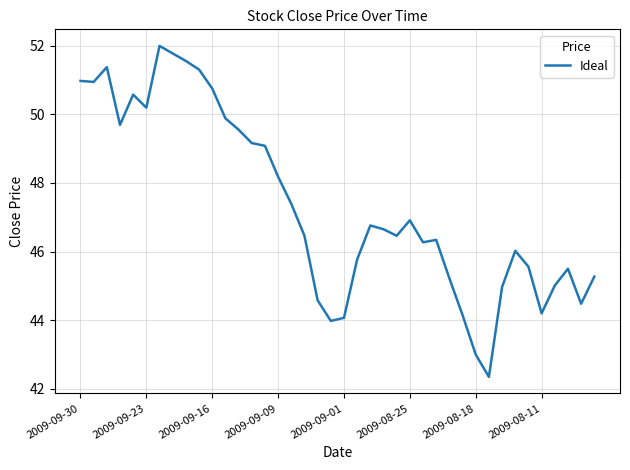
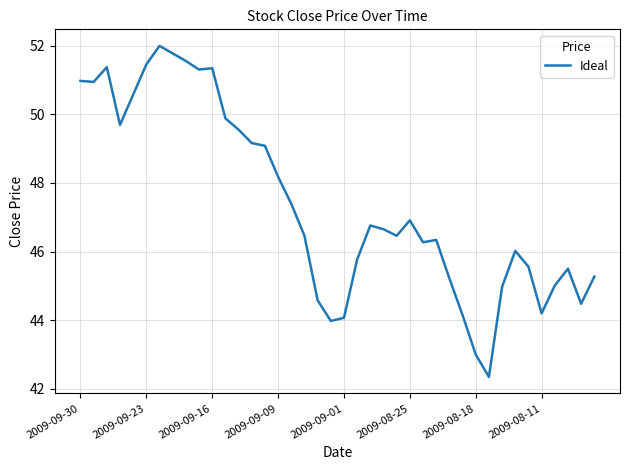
  {
    "2009-09-30": 51.0,
-   "2009-09-23": 50.2,
-   "2009-09-16": 50.8,
+   "2009-09-23": 51.5,
+   "2009-09-16": 51.3,
    "2009-09-09": 48.2,
    "2009-09-01": 44.1,
    "2009-08-25": 46.9,
    "2009-08-18": 43.0,
    "2009-08-11": 44.2
  }
